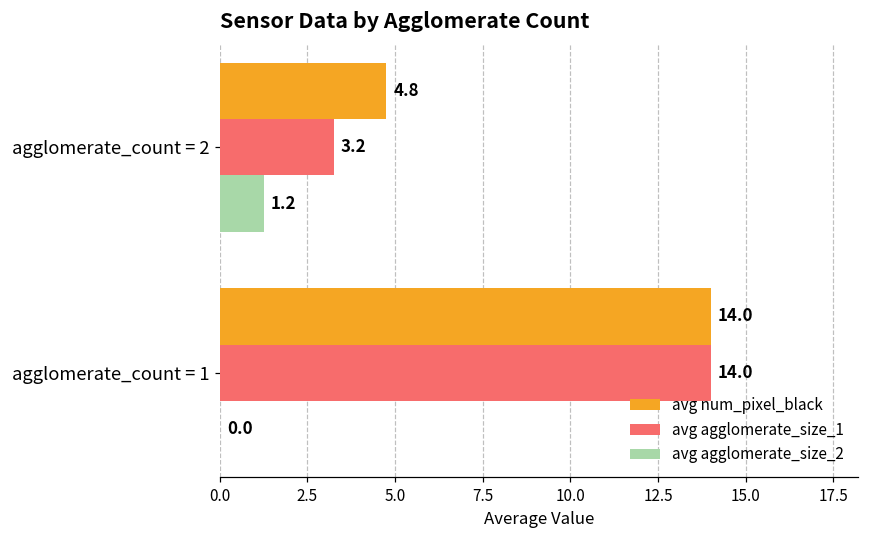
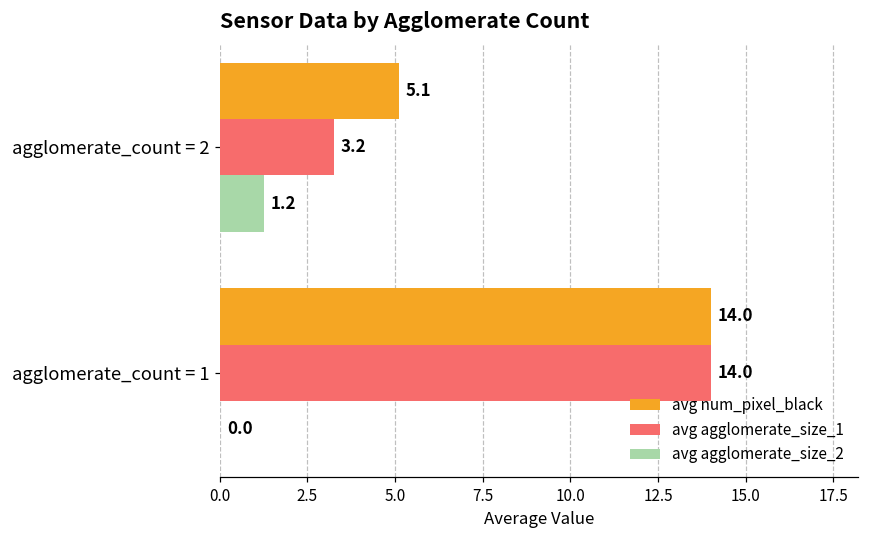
  {
    "avg num_pixel_black": {
-     "agglomerate_count = 2": 4.8,
+     "agglomerate_count = 2": 5.1,
      "agglomerate_count = 1": 14.0
    },
    "avg agglomerate_size_1": {
      "agglomerate_count = 2": 3.2,
      "agglomerate_count = 1": 14.0
    },
    "avg agglomerate_size_2": {
      "agglomerate_count = 2": 1.2,
      "agglomerate_count = 1": 0.0
    }
  }
